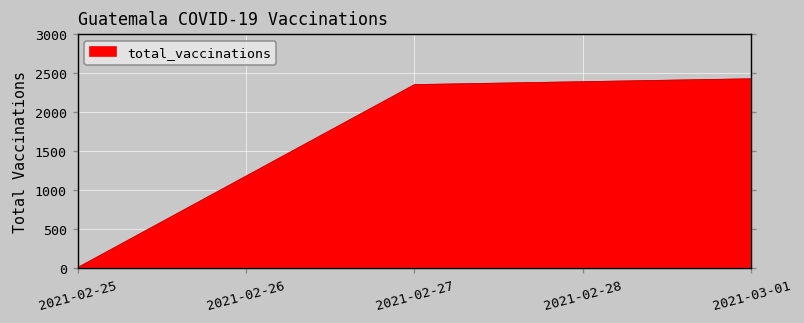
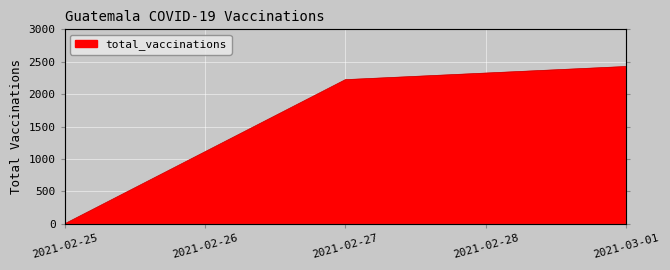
  {
    "2021-02-25": 0,
-   "2021-02-27": 2400,
+   "2021-02-27": 2200,
    "2021-03-01": 2400
  }
